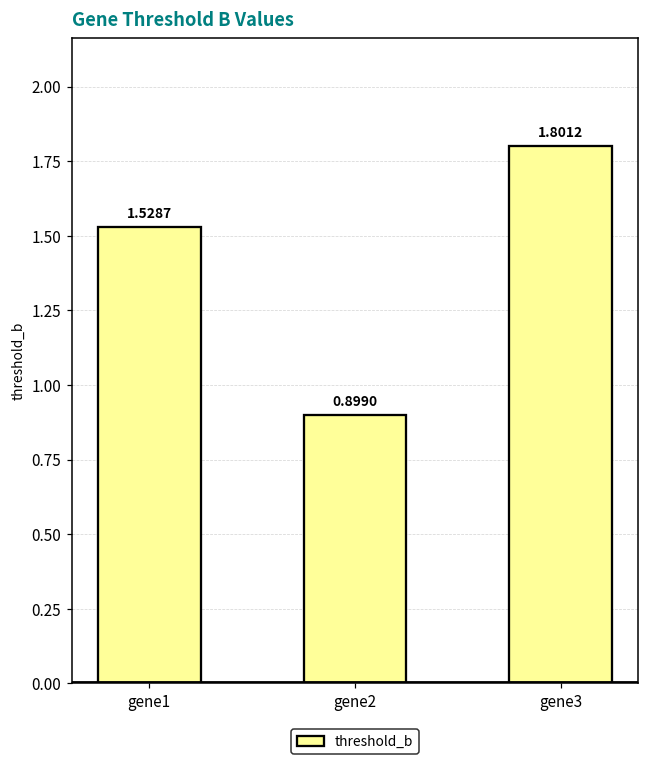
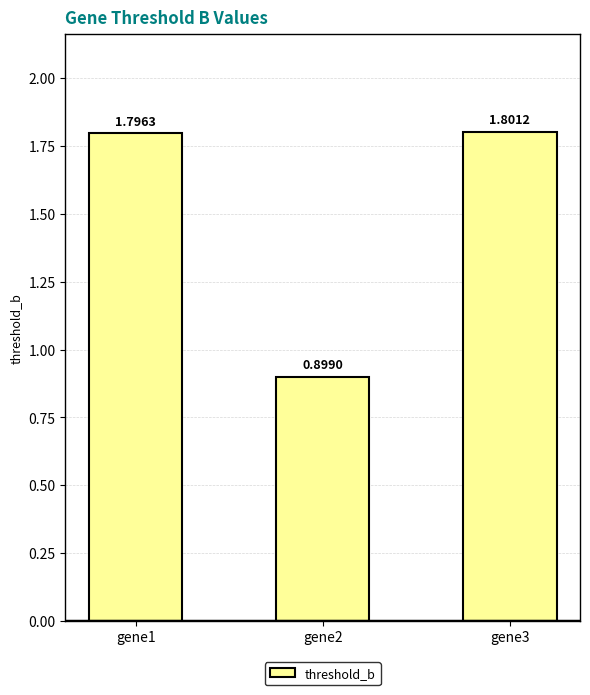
  {
-   "gene1": 1.5287,
+   "gene1": 1.7963,
    "gene2": 0.8990,
    "gene3": 1.8012
  }
